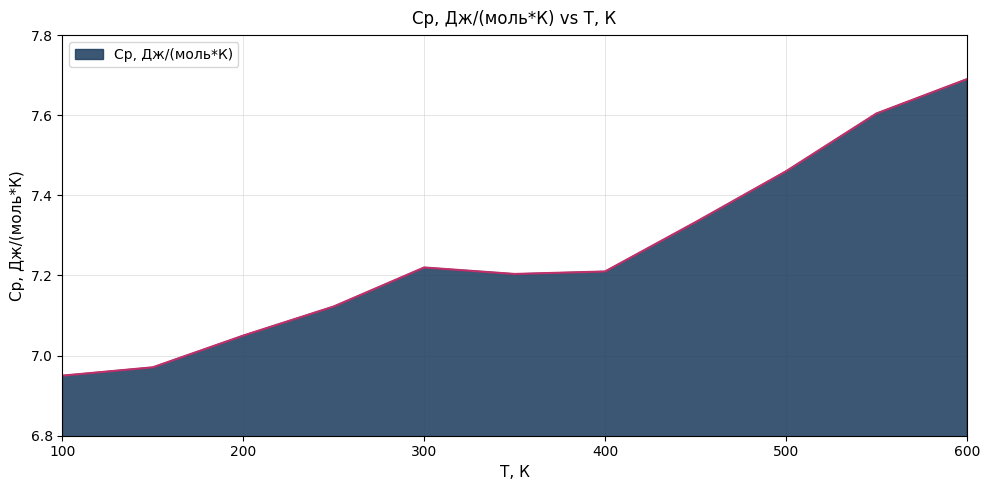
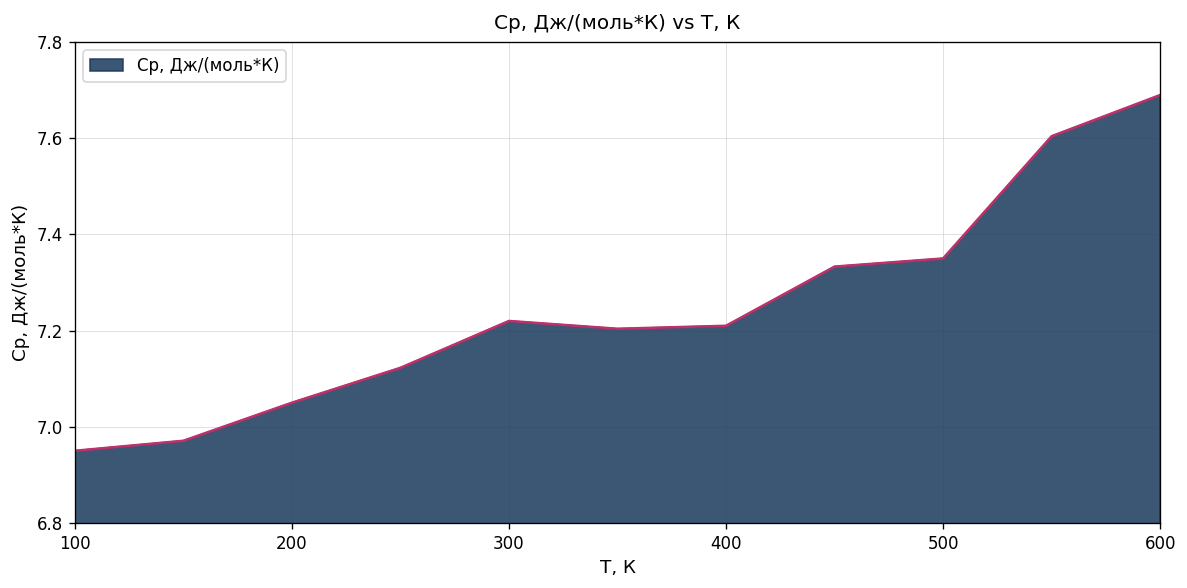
  {
    "100": 6.95,
    "200": 7.05,
    "300": 7.22,
    "400": 7.21,
-   "500": 7.46,
+   "500": 7.35,
    "600": 7.69
  }
